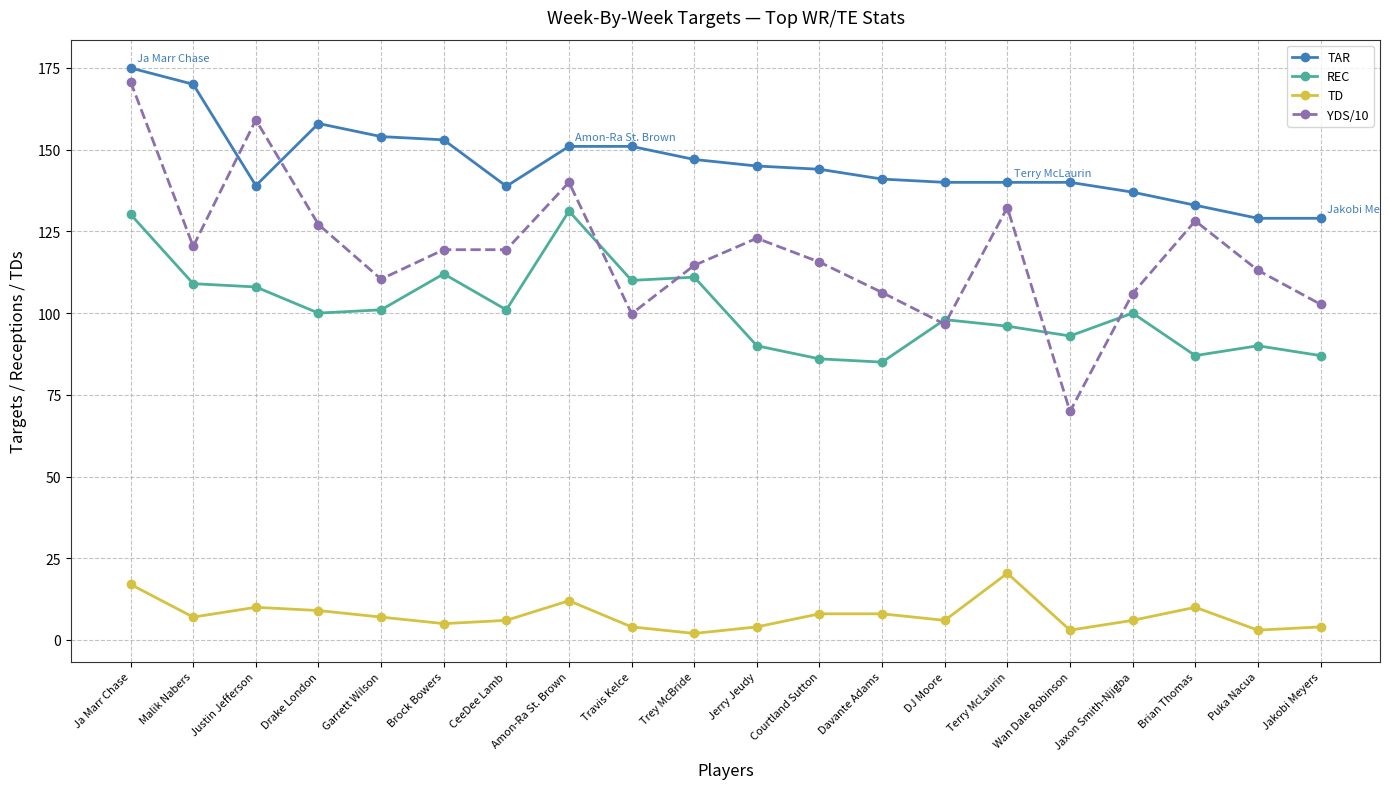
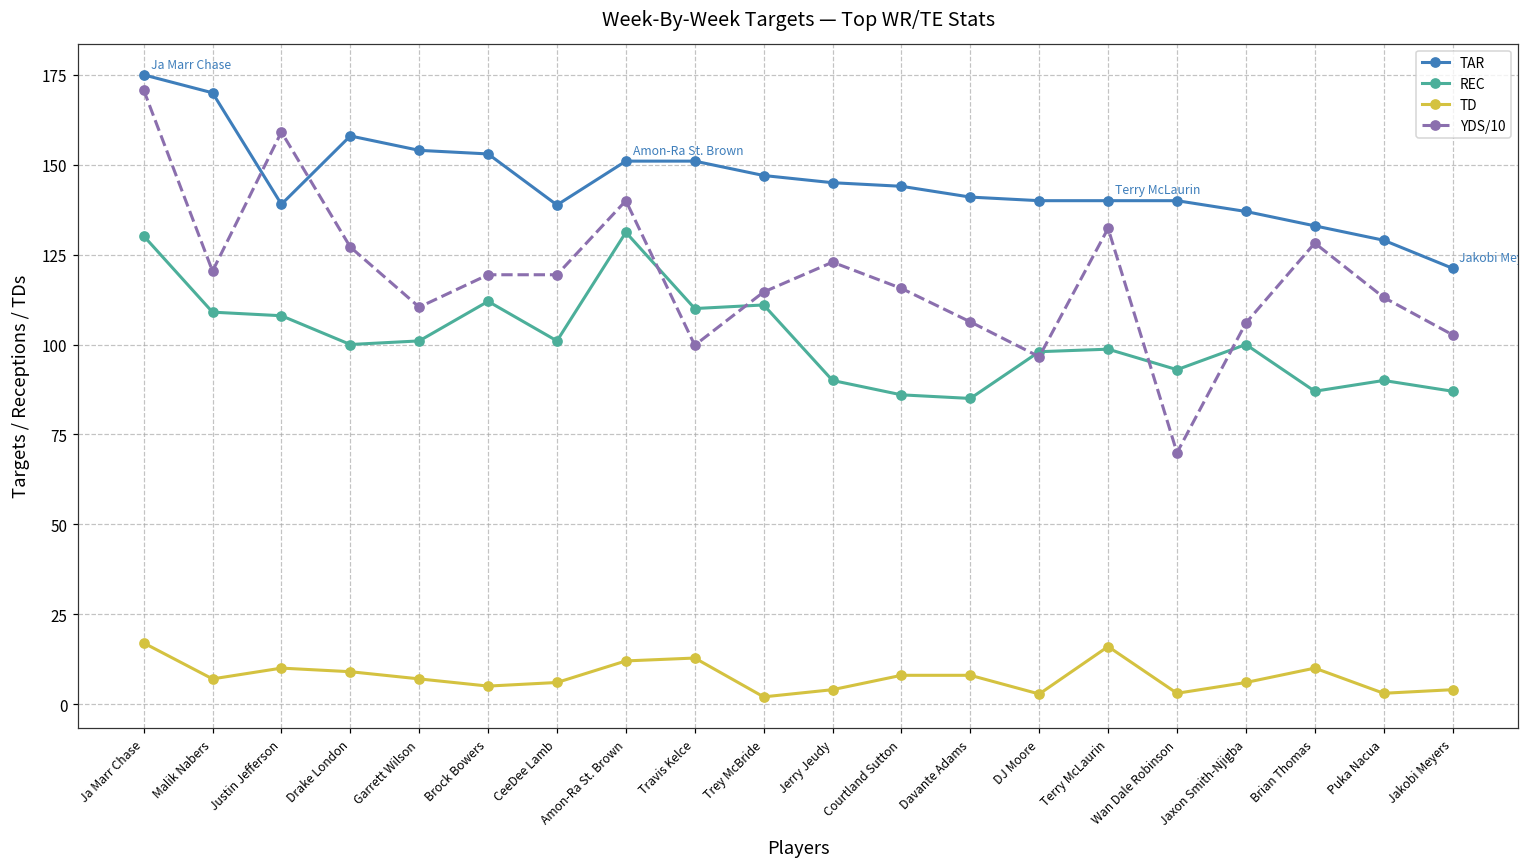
  {
    "TAR": {
      "Ja Marr Chase": 175,
      "Malik Nabers": 170,
      "Justin Jefferson": 139,
      "Drake London": 158,
      "Garrett Wilson": 154,
      "Brock Bowers": 153,
      "CeeDee Lamb": 139,
      "Amon-Ra St. Brown": 151,
      "Travis Kelce": 151,
      "Trey McBride": 147,
      "Jerry Jeudy": 145,
      "Courtland Sutton": 144,
      "Davante Adams": 141,
      "DJ Moore": 140,
      "Terry McLaurin": 140,
      "Wan Dale Robinson": 140,
      "Jaxon Smith-Njigba": 137,
      "Brian Thomas": 133,
      "Puka Nacua": 129,
-     "Jakobi Meyers": 129
+     "Jakobi Meyers": 121
    },
    "REC": {
      "Ja Marr Chase": 130,
      "Malik Nabers": 109,
      "Justin Jefferson": 108,
      "Drake London": 100,
      "Garrett Wilson": 101,
      "Brock Bowers": 112,
      "CeeDee Lamb": 101,
      "Amon-Ra St. Brown": 131,
      "Travis Kelce": 110,
      "Trey McBride": 111,
      "Jerry Jeudy": 90,
      "Courtland Sutton": 86,
      "Davante Adams": 85,
      "DJ Moore": 98,
-     "Terry McLaurin": 96,
+     "Terry McLaurin": 99,
      "Wan Dale Robinson": 93,
      "Jaxon Smith-Njigba": 100,
      "Brian Thomas": 87,
      "Puka Nacua": 90,
      "Jakobi Meyers": 87
    },
    "TD": {
      "Ja Marr Chase": 17,
      "Malik Nabers": 7,
      "Justin Jefferson": 10,
      "Drake London": 9,
      "Garrett Wilson": 7,
      "Brock Bowers": 5,
      "CeeDee Lamb": 6,
      "Amon-Ra St. Brown": 12,
-     "Travis Kelce": 4,
+     "Travis Kelce": 13,
      "Trey McBride": 2,
      "Jerry Jeudy": 4,
      "Courtland Sutton": 8,
      "Davante Adams": 8,
-     "DJ Moore": 6,
-     "Terry McLaurin": 20,
+     "DJ Moore": 3,
+     "Terry McLaurin": 16,
      "Wan Dale Robinson": 3,
      "Jaxon Smith-Njigba": 6,
      "Brian Thomas": 10,
      "Puka Nacua": 3,
      "Jakobi Meyers": 4
    },
    "YDS/10": {
      "Ja Marr Chase": 171,
      "Malik Nabers": 120,
      "Justin Jefferson": 159,
      "Drake London": 127,
      "Garrett Wilson": 110,
      "Brock Bowers": 119,
      "CeeDee Lamb": 119,
      "Amon-Ra St. Brown": 140,
      "Travis Kelce": 100,
      "Trey McBride": 115,
      "Jerry Jeudy": 123,
      "Courtland Sutton": 116,
      "Davante Adams": 106,
      "DJ Moore": 97,
      "Terry McLaurin": 132,
      "Wan Dale Robinson": 70,
      "Jaxon Smith-Njigba": 106,
      "Brian Thomas": 128,
      "Puka Nacua": 113,
      "Jakobi Meyers": 103
    }
  }
